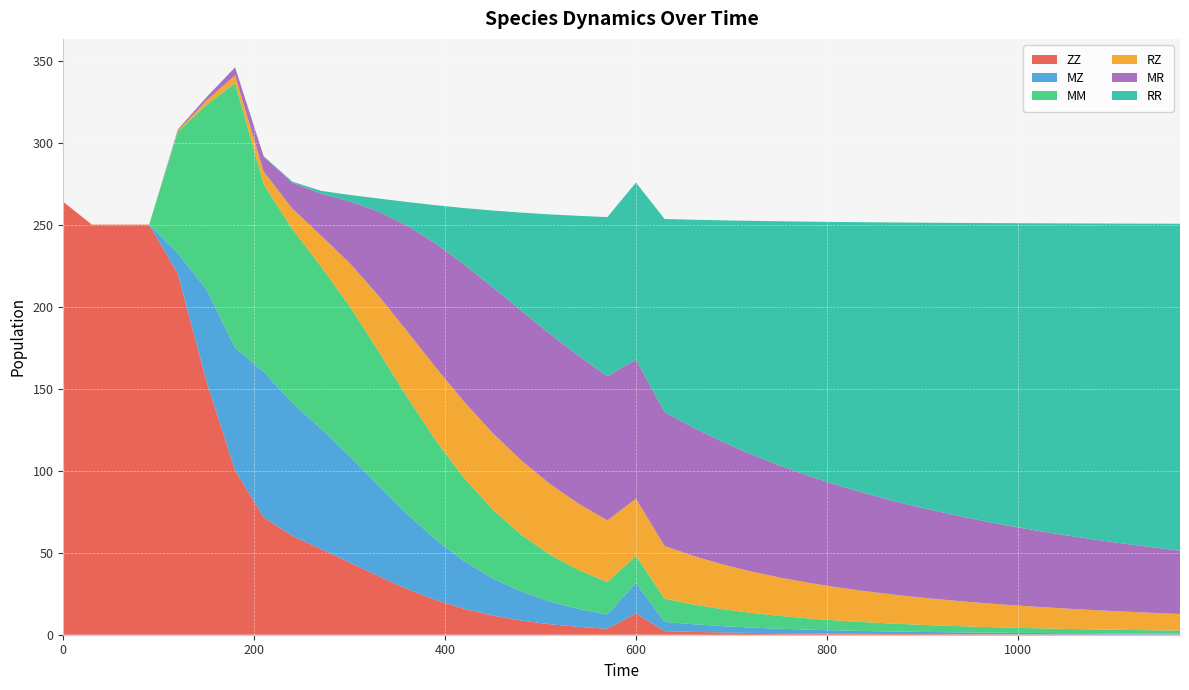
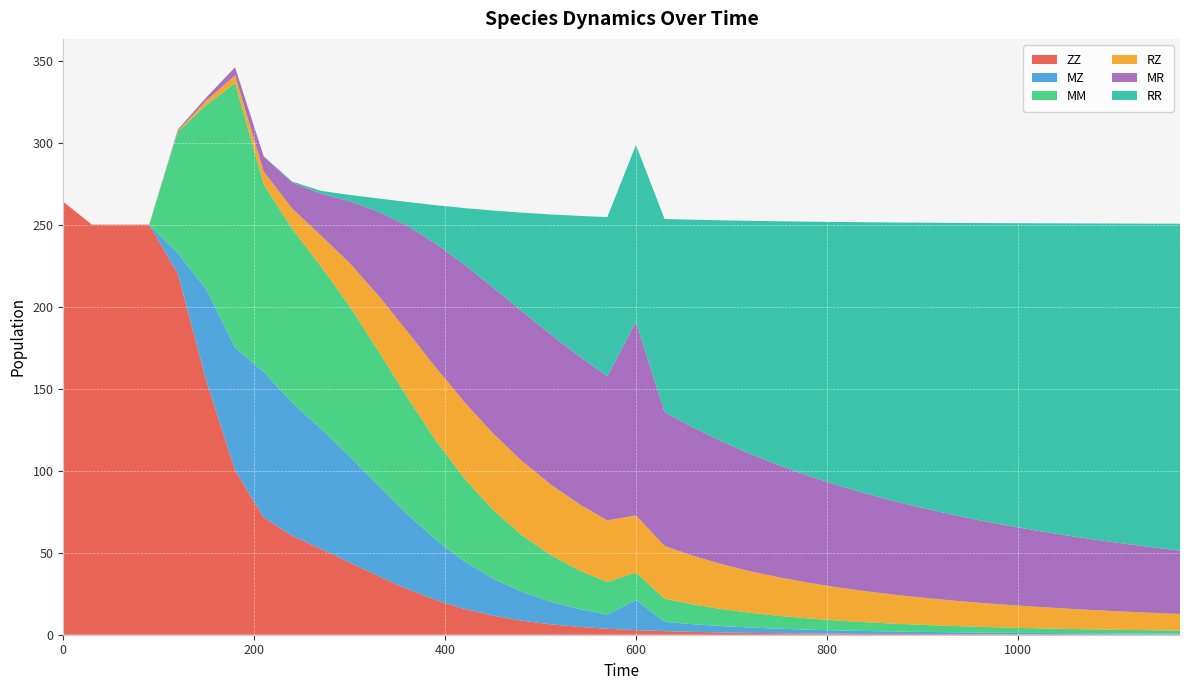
  {
    "ZZ": {
-     "600": 13
+     "600": 3
    },
    "MZ": {
      "600": 18
    },
    "RZ": {
      "600": 35
    },
    "MR": {
-     "600": 85
+     "600": 118
    }
  }
